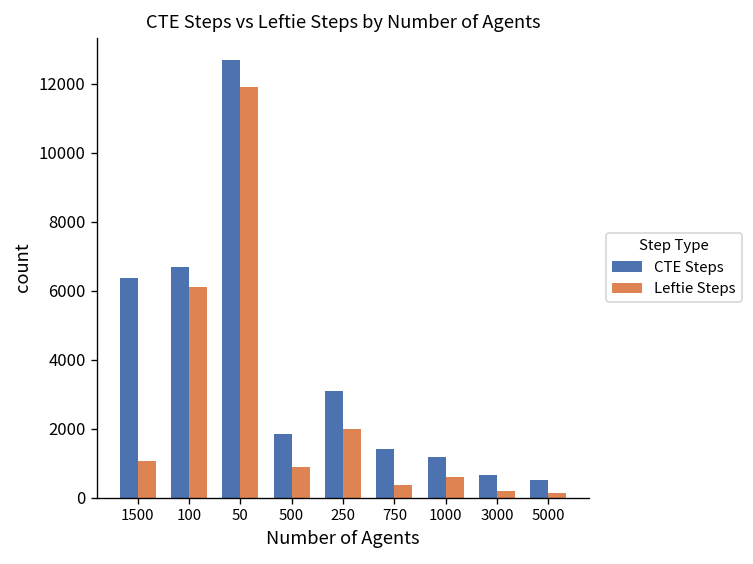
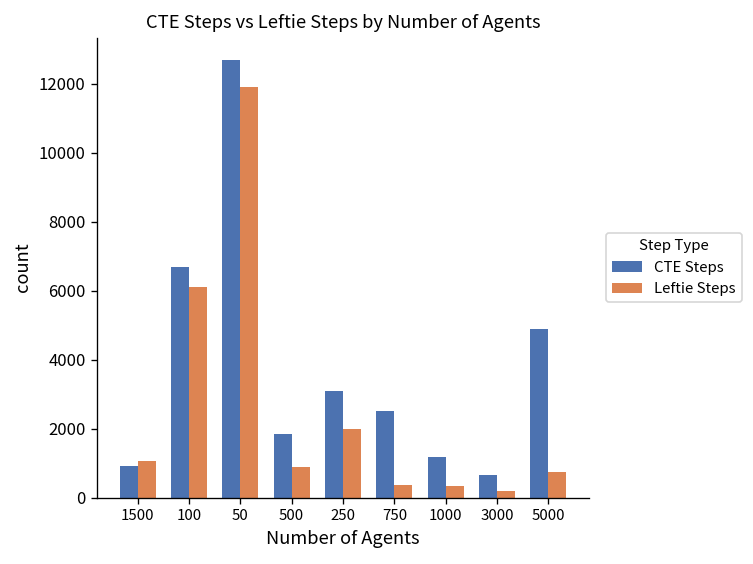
  {
    "CTE Steps": {
-     "1500": 6400,
+     "1500": 900,
      "100": 6700,
      "50": 12700,
      "500": 1800,
      "250": 3100,
-     "750": 1400,
+     "750": 2500,
      "1000": 1200,
      "3000": 700,
-     "5000": 500
+     "5000": 4900
    },
    "Leftie Steps": {
      "1500": 1100,
      "100": 6100,
      "50": 11900,
      "500": 900,
      "250": 2000,
      "750": 400,
-     "1000": 600,
+     "1000": 300,
      "3000": 200,
-     "5000": 100
+     "5000": 700
    }
  }
